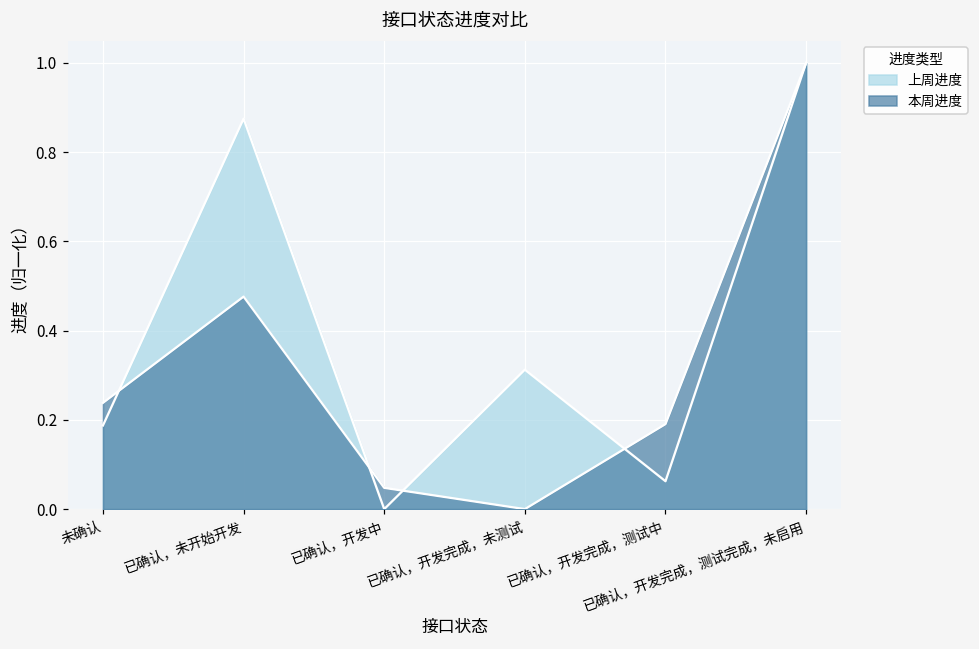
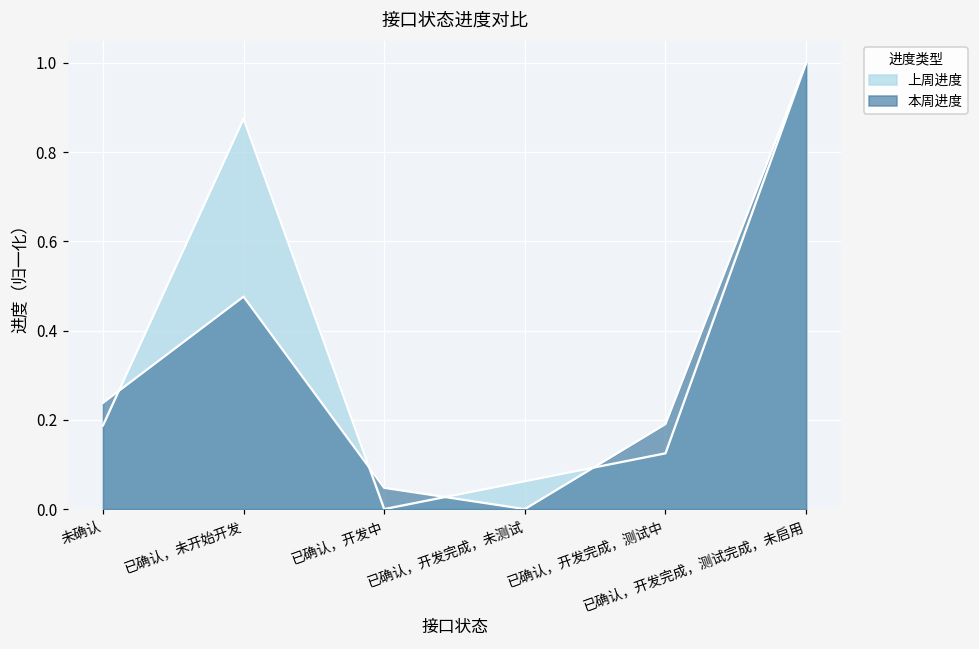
  {
    "上周进度": {
      "未确认": 0.19,
      "已确认，未开始开发": 0.88,
      "已确认，开发中": 0.00,
-     "已确认，开发完成，未测试": 0.31,
-     "已确认，开发完成，测试中": 0.06
+     "已确认，开发完成，未测试": 0.06,
+     "已确认，开发完成，测试中": 0.13
    },
    "本周进度": {
      "未确认": 0.24,
      "已确认，未开始开发": 0.48,
      "已确认，开发中": 0.05,
      "已确认，开发完成，未测试": 0.00,
      "已确认，开发完成，测试中": 0.19
    }
  }
